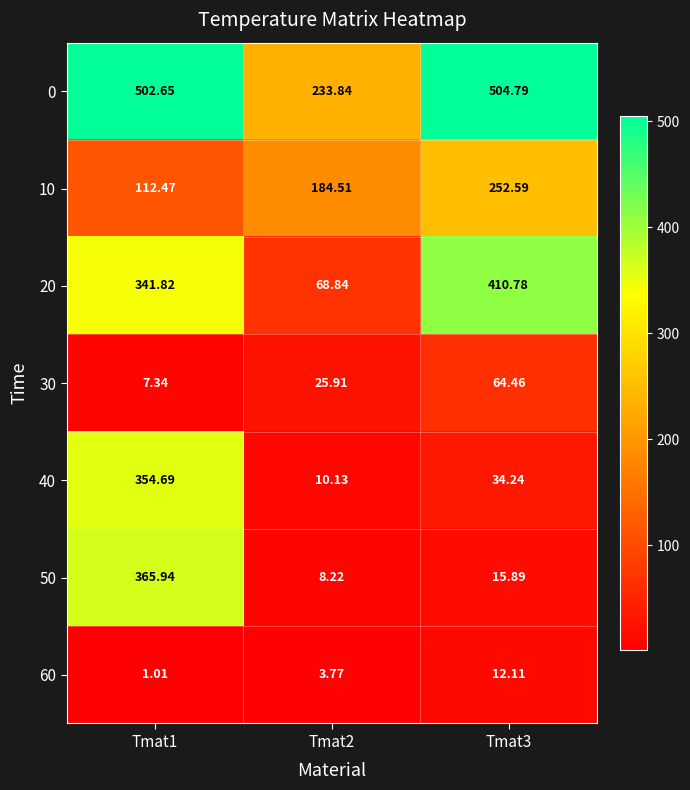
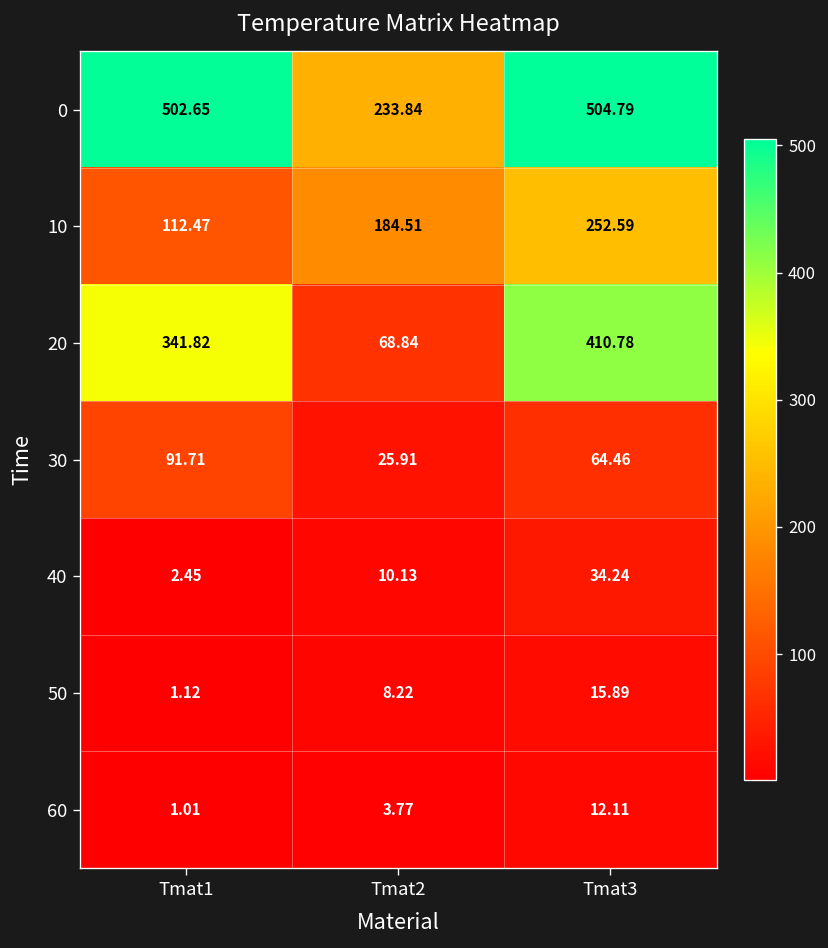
  {
    "0": {
      "Tmat1": 502.65,
      "Tmat2": 233.84,
      "Tmat3": 504.79
    },
    "10": {
      "Tmat1": 112.47,
      "Tmat2": 184.51,
      "Tmat3": 252.59
    },
    "20": {
      "Tmat1": 341.82,
      "Tmat2": 68.84,
      "Tmat3": 410.78
    },
    "30": {
-     "Tmat1": 7.34,
+     "Tmat1": 91.71,
      "Tmat2": 25.91,
      "Tmat3": 64.46
    },
    "40": {
-     "Tmat1": 354.69,
+     "Tmat1": 2.45,
      "Tmat2": 10.13,
      "Tmat3": 34.24
    },
    "50": {
-     "Tmat1": 365.94,
+     "Tmat1": 1.12,
      "Tmat2": 8.22,
      "Tmat3": 15.89
    },
    "60": {
      "Tmat1": 1.01,
      "Tmat2": 3.77,
      "Tmat3": 12.11
    }
  }
